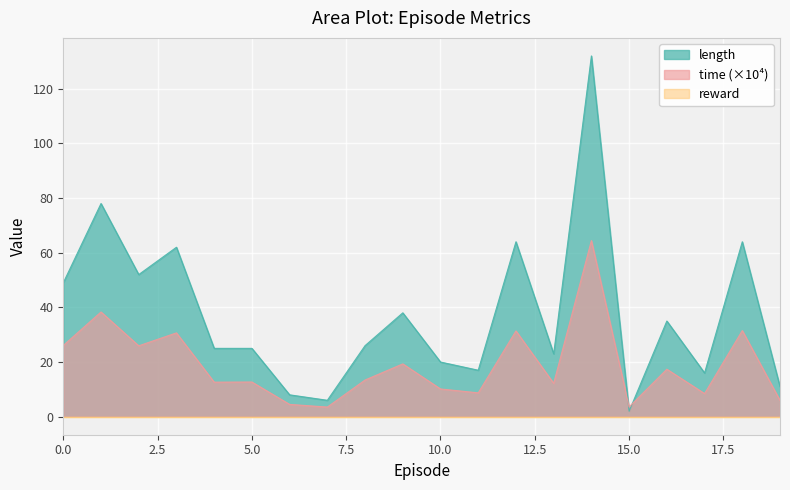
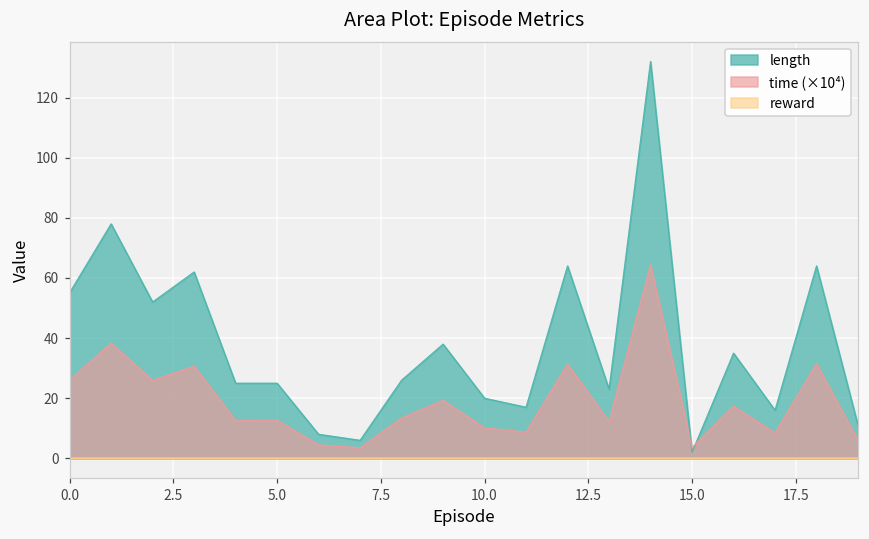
  {
    "length": {
-     "0.0": 49,
+     "0.0": 55,
      "5.0": 25,
      "10.0": 20,
      "15.0": 2
    }
  }
